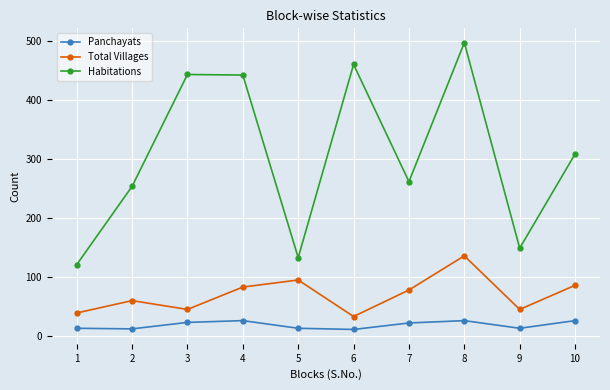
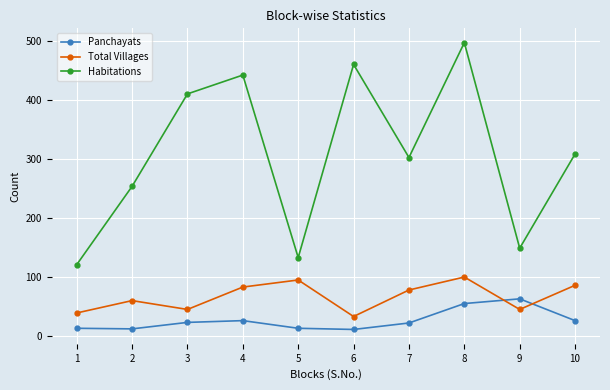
  {
    "Panchayats": {
      "1": 10,
      "2": 10,
      "3": 20,
      "4": 30,
      "5": 10,
      "6": 10,
      "7": 20,
-     "8": 30,
-     "9": 10,
+     "8": 60,
+     "9": 60,
      "10": 30
    },
    "Total Villages": {
      "1": 40,
      "2": 60,
      "3": 50,
      "4": 80,
      "5": 100,
      "6": 30,
      "7": 80,
-     "8": 140,
+     "8": 100,
      "9": 50,
      "10": 90
    },
    "Habitations": {
      "1": 120,
      "2": 250,
-     "3": 440,
+     "3": 410,
      "4": 440,
      "5": 130,
      "6": 460,
-     "7": 260,
+     "7": 300,
      "8": 500,
      "9": 150,
      "10": 310
    }
  }
